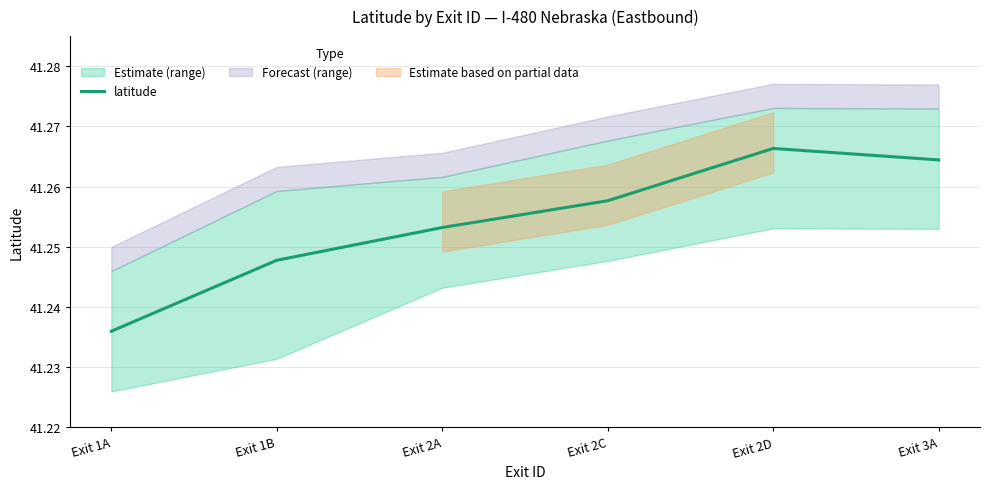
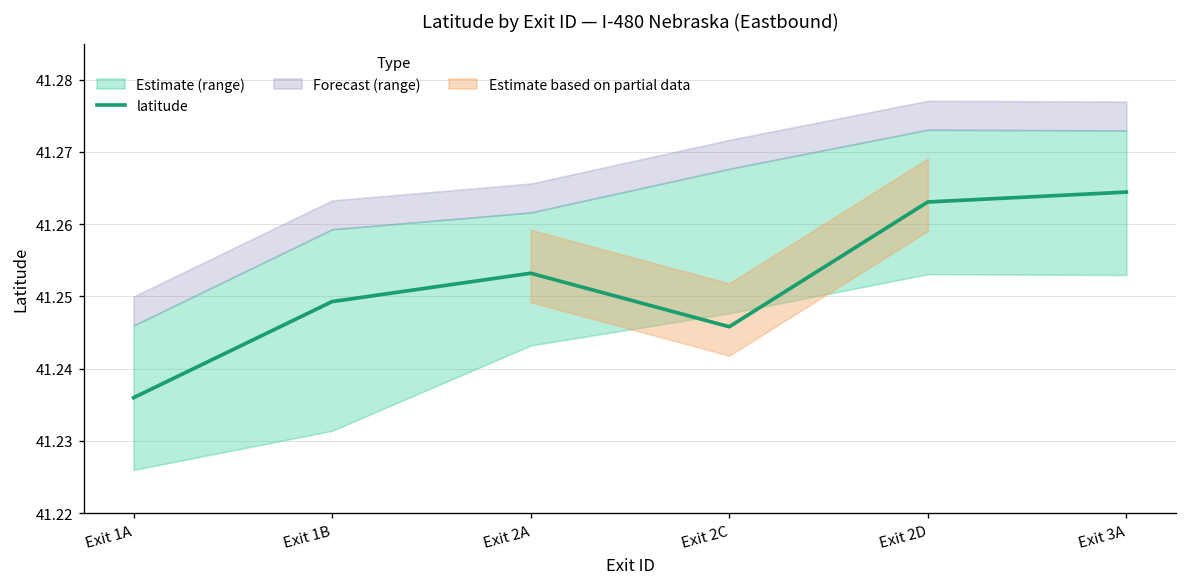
  {
    "latitude": {
      "Exit 1A": 41.236,
-     "Exit 1B": 41.248,
+     "Exit 1B": 41.249,
      "Exit 2A": 41.253,
-     "Exit 2C": 41.258,
-     "Exit 2D": 41.266,
+     "Exit 2C": 41.246,
+     "Exit 2D": 41.263,
      "Exit 3A": 41.264
    },
    "Forecast (range)": {
      "Exit 1A": 0.004,
      "Exit 1B": 0.004,
      "Exit 2A": 0.004,
      "Exit 2C": 0.004,
      "Exit 2D": 0.004,
      "Exit 3A": 0.004
    }
  }
